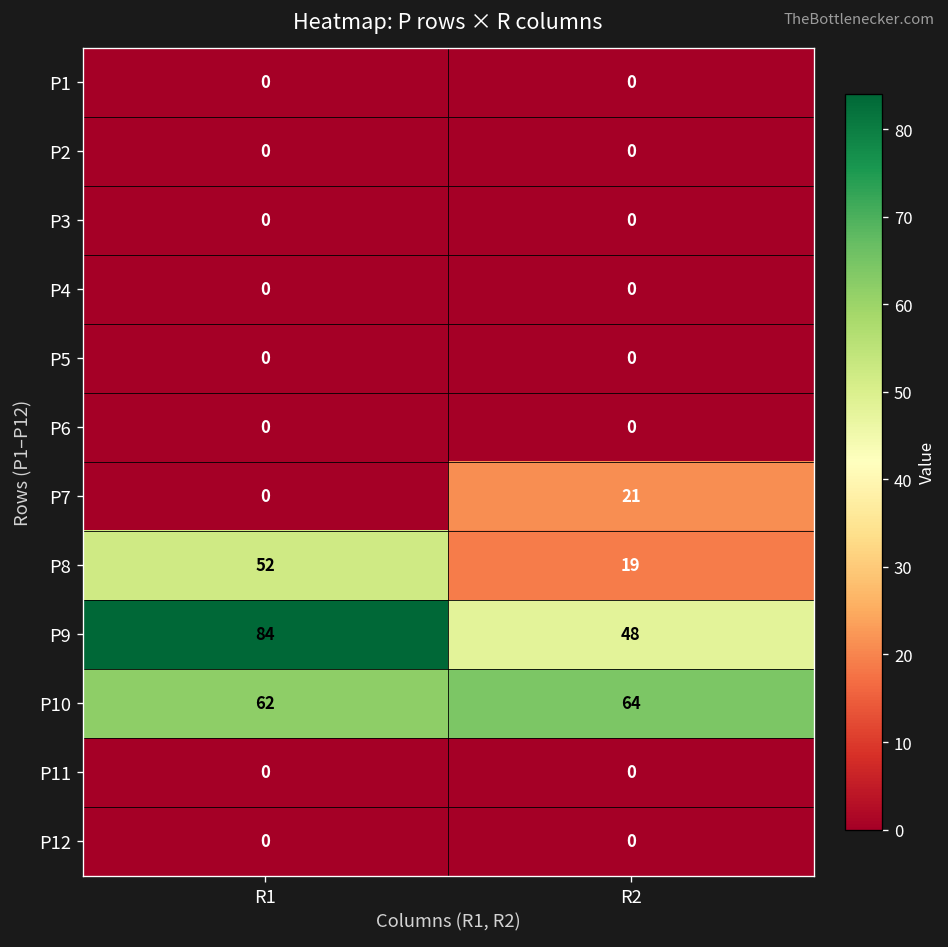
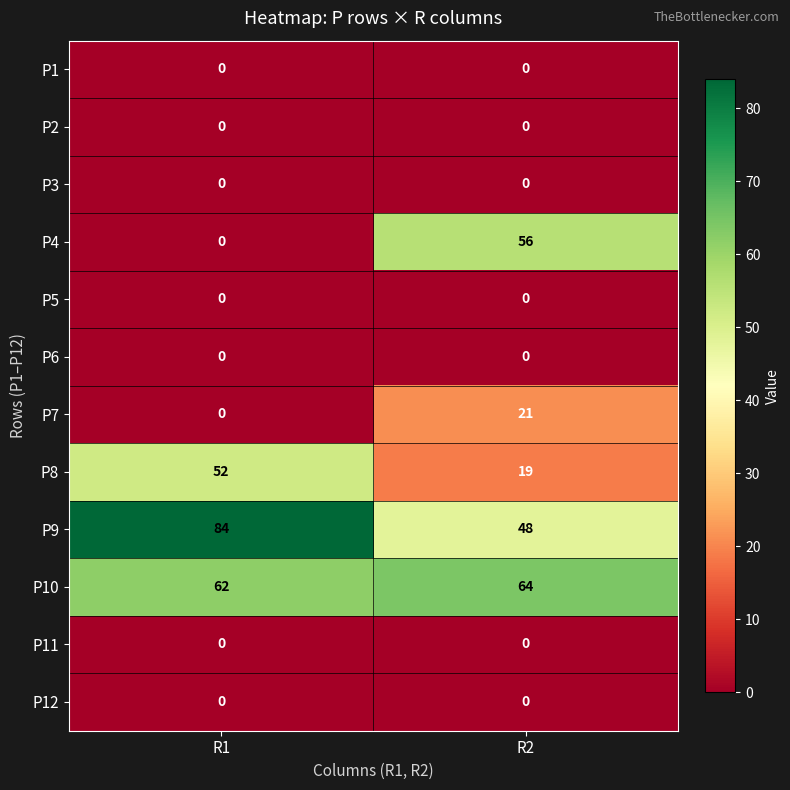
  {
    "P1": {
      "R1": 0,
      "R2": 0
    },
    "P2": {
      "R1": 0,
      "R2": 0
    },
    "P3": {
      "R1": 0,
      "R2": 0
    },
    "P4": {
      "R1": 0,
-     "R2": 0
+     "R2": 56
    },
    "P5": {
      "R1": 0,
      "R2": 0
    },
    "P6": {
      "R1": 0,
      "R2": 0
    },
    "P7": {
      "R1": 0,
      "R2": 21
    },
    "P8": {
      "R1": 52,
      "R2": 19
    },
    "P9": {
      "R1": 84,
      "R2": 48
    },
    "P10": {
      "R1": 62,
      "R2": 64
    },
    "P11": {
      "R1": 0,
      "R2": 0
    },
    "P12": {
      "R1": 0,
      "R2": 0
    }
  }
